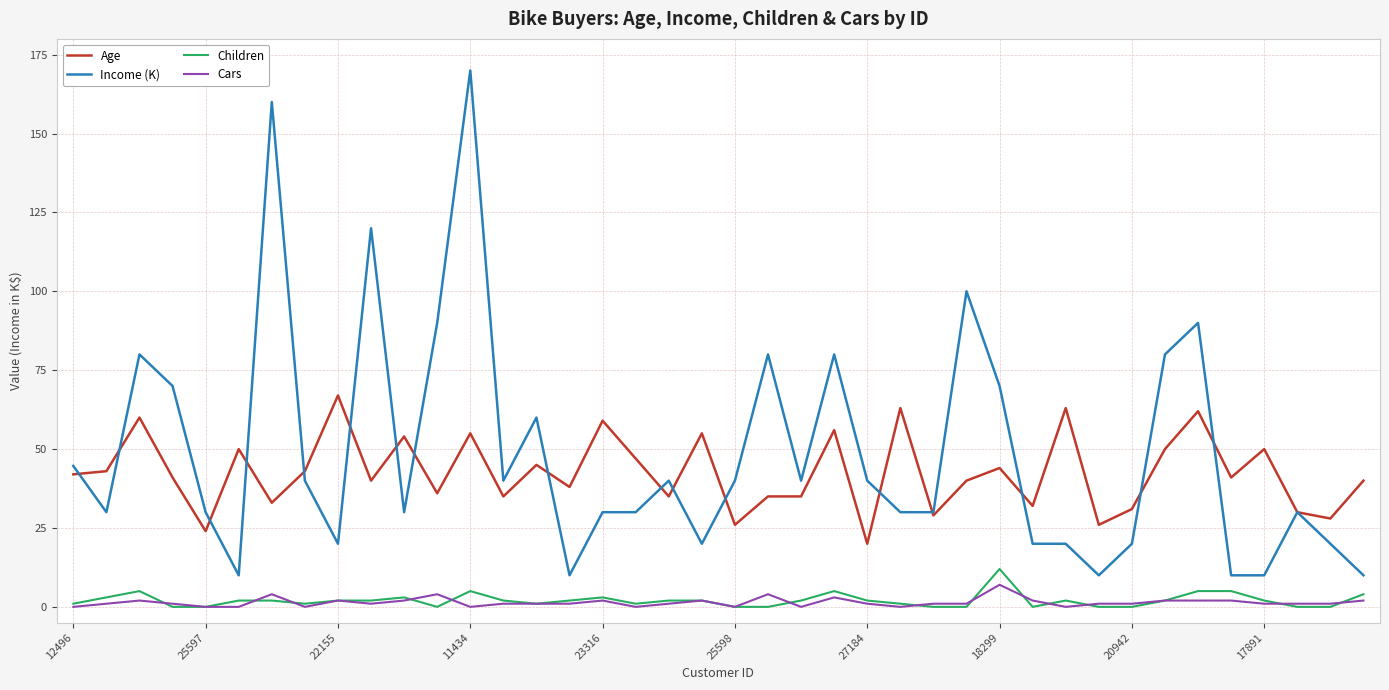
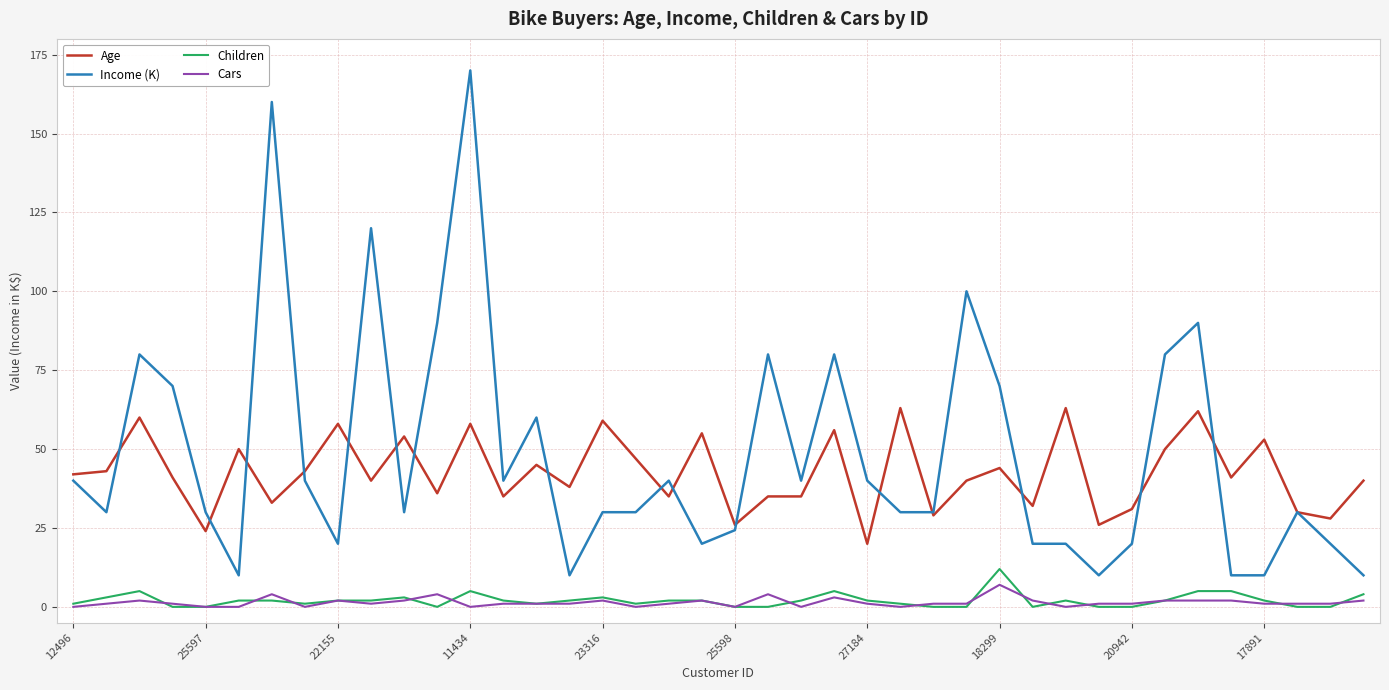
  {
    "Age": {
      "12496": 42,
      "25597": 24,
-     "22155": 67,
-     "11434": 55,
+     "22155": 58,
+     "11434": 58,
      "23316": 59,
      "25598": 26,
      "27184": 20,
      "18299": 44,
      "20942": 31,
-     "17891": 50
+     "17891": 53
    },
    "Income (K)": {
-     "12496": 45,
+     "12496": 40,
      "25597": 30,
      "22155": 20,
      "11434": 170,
      "23316": 30,
-     "25598": 40,
+     "25598": 24,
      "27184": 40,
      "18299": 70,
      "20942": 20,
      "17891": 10
    },
    "Children": {
      "12496": 1,
      "11434": 5,
      "23316": 3,
      "27184": 2,
      "18299": 12,
      "20942": 0,
      "17891": 2
    },
    "Cars": {
      "12496": 0,
      "11434": 0,
      "23316": 2,
      "27184": 1,
      "18299": 7,
      "20942": 1,
      "17891": 1
    }
  }
